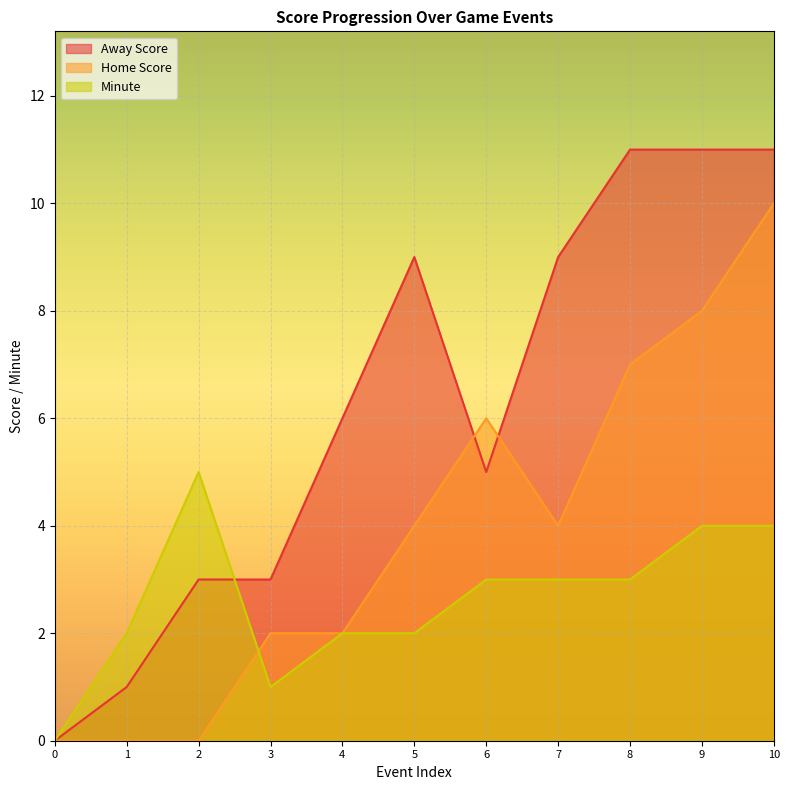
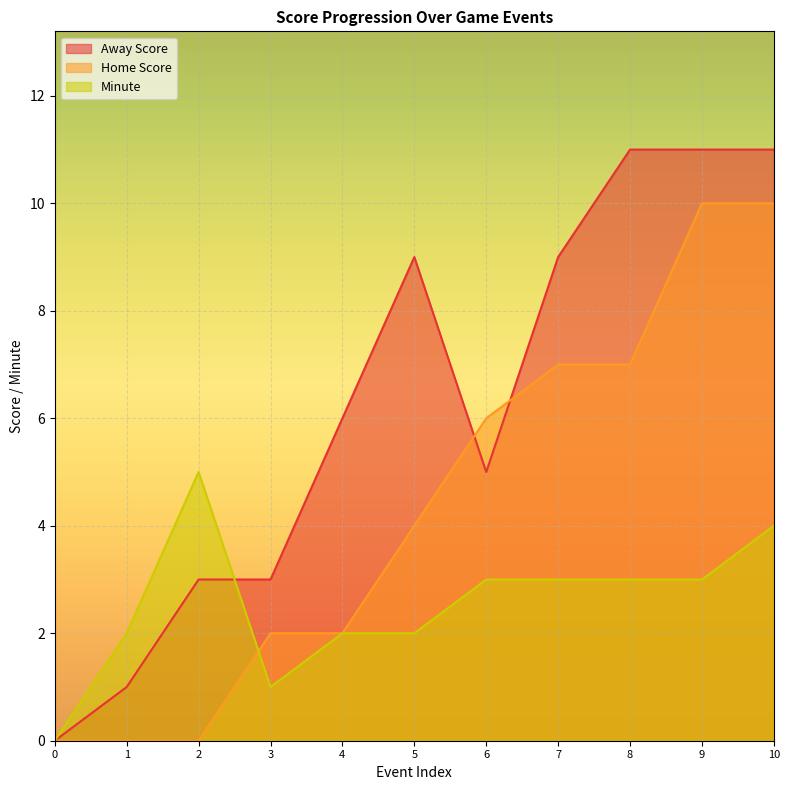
  {
    "Away Score": {
      "1": 1,
      "2": 3,
      "3": 3,
      "4": 6,
      "5": 9,
      "6": 5,
      "7": 9,
      "8": 11,
      "9": 11,
      "10": 11
    },
    "Home Score": {
      "1": 0,
      "2": 0,
      "3": 2,
      "5": 4,
      "6": 6,
-     "7": 4,
+     "7": 7,
      "8": 7,
-     "9": 8,
+     "9": 10,
      "10": 10
    },
    "Minute": {
      "1": 2,
      "2": 5,
      "3": 1,
      "5": 2,
      "6": 3,
      "7": 3,
      "8": 3,
-     "9": 4,
+     "9": 3,
      "10": 4
    }
  }
